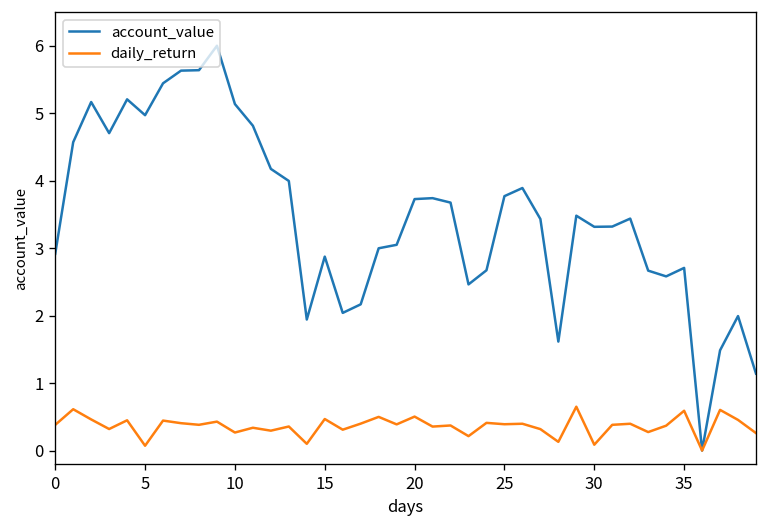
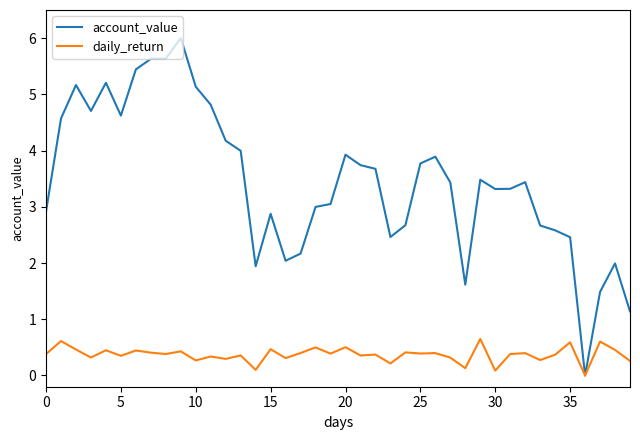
  {
    "account_value": {
      "0": 2.9,
-     "5": 5.0,
+     "5": 4.6,
      "10": 5.1,
      "15": 2.9,
-     "20": 3.7,
+     "20": 3.9,
      "25": 3.8,
      "30": 3.3,
-     "35": 2.7
+     "35": 2.5
    },
    "daily_return": {
      "0": 0.4,
-     "5": 0.1,
+     "5": 0.3,
      "10": 0.3,
      "15": 0.5,
      "20": 0.5,
      "25": 0.4,
      "30": 0.1,
      "35": 0.6
    }
  }
